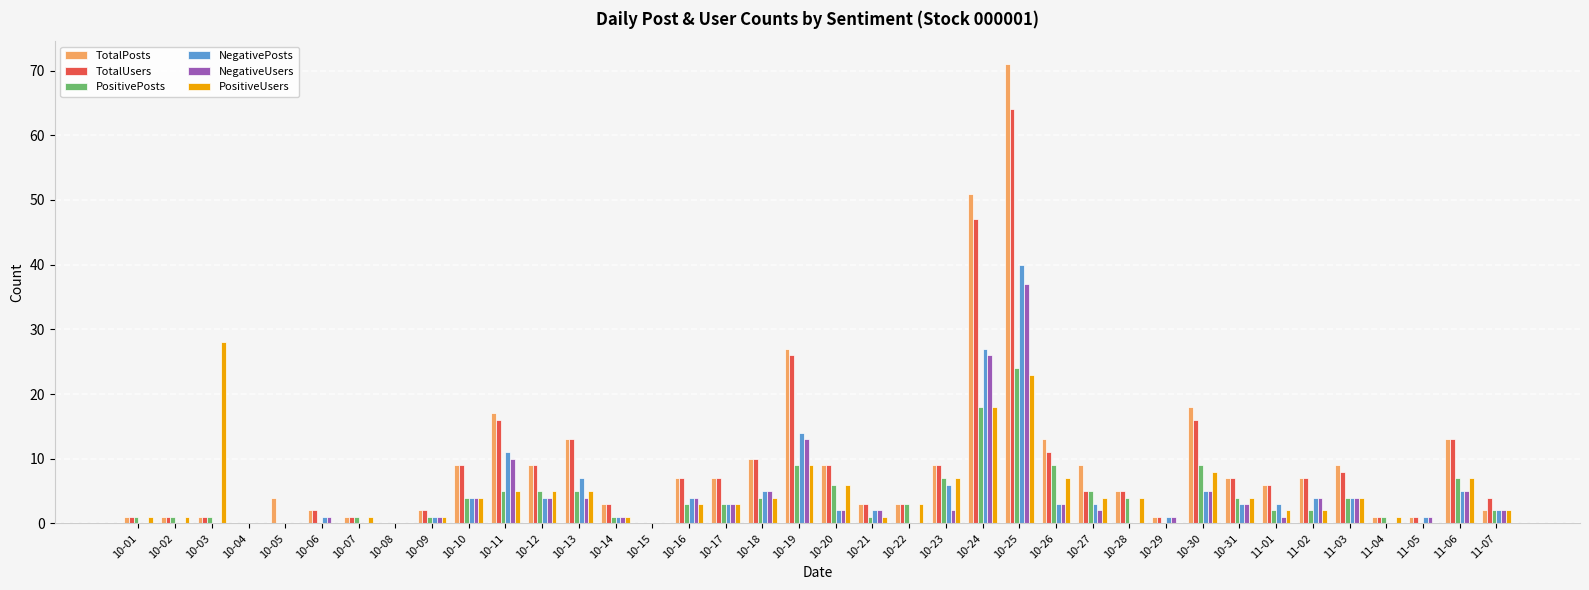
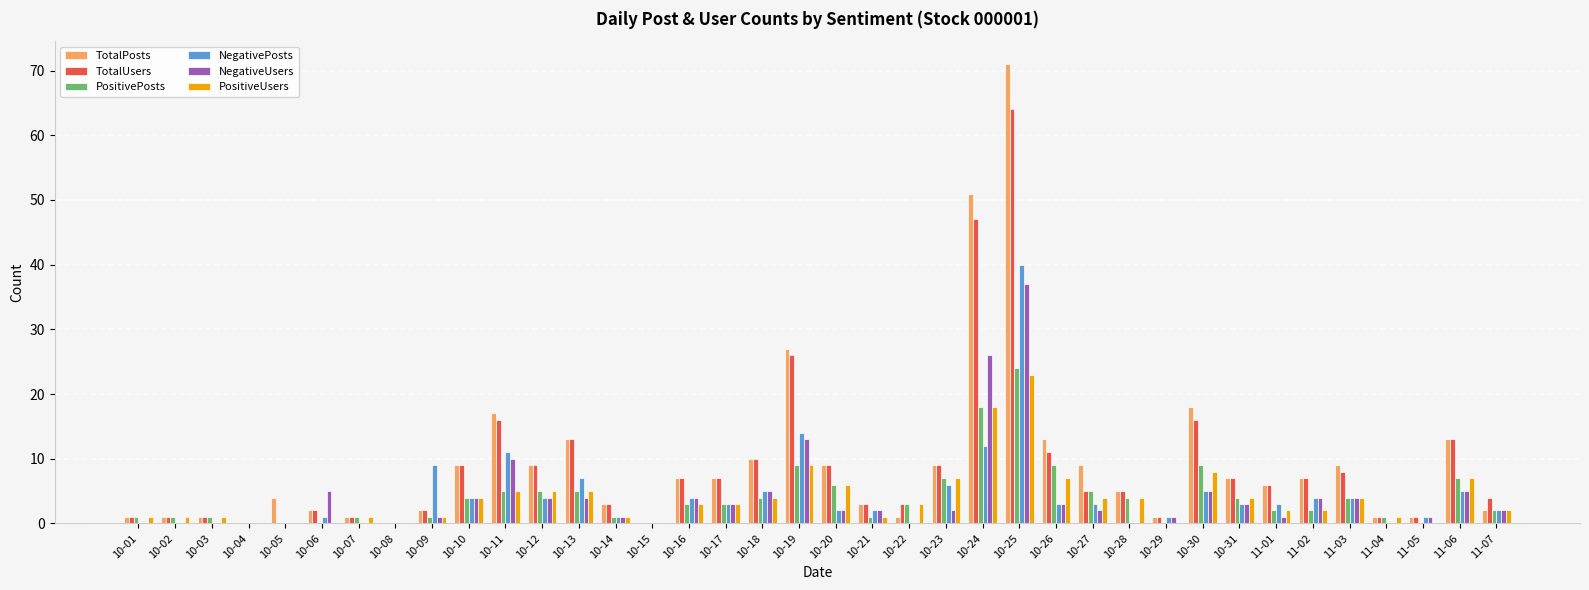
  {
    "TotalPosts": {
      "10-01": 1,
      "10-02": 1,
      "10-03": 1,
      "10-04": 0,
      "10-05": 4,
      "10-06": 2,
      "10-07": 1,
      "10-08": 0,
      "10-09": 2,
      "10-10": 9,
      "10-11": 17,
      "10-12": 9,
      "10-13": 13,
      "10-14": 3,
      "10-15": 0,
      "10-16": 7,
      "10-17": 7,
      "10-18": 10,
      "10-19": 27,
      "10-20": 9,
      "10-21": 3,
-     "10-22": 3,
+     "10-22": 1,
      "10-23": 9,
      "10-24": 51,
      "10-25": 71,
      "10-26": 13,
      "10-27": 9,
      "10-28": 5,
      "10-29": 1,
      "10-30": 18,
      "10-31": 7,
      "11-01": 6,
      "11-02": 7,
      "11-03": 9,
      "11-04": 1,
      "11-05": 1,
      "11-06": 13,
      "11-07": 2
    },
    "NegativePosts": {
      "10-01": 0,
      "10-02": 0,
      "10-03": 0,
      "10-04": 0,
      "10-05": 0,
      "10-06": 1,
      "10-07": 0,
      "10-08": 0,
-     "10-09": 1,
+     "10-09": 9,
      "10-10": 4,
      "10-11": 11,
      "10-12": 4,
      "10-13": 7,
      "10-14": 1,
      "10-15": 0,
      "10-16": 4,
      "10-17": 3,
      "10-18": 5,
      "10-19": 14,
      "10-20": 2,
      "10-21": 2,
      "10-22": 0,
      "10-23": 6,
-     "10-24": 27,
+     "10-24": 12,
      "10-25": 40,
      "10-26": 3,
      "10-27": 3,
      "10-28": 0,
      "10-29": 1,
      "10-30": 5,
      "10-31": 3,
      "11-01": 3,
      "11-02": 4,
      "11-03": 4,
      "11-04": 0,
      "11-05": 1,
      "11-06": 5,
      "11-07": 2
    },
    "NegativeUsers": {
      "10-01": 0,
      "10-02": 0,
      "10-03": 0,
      "10-04": 0,
      "10-05": 0,
-     "10-06": 1,
+     "10-06": 5,
      "10-07": 0,
      "10-08": 0,
      "10-09": 1,
      "10-10": 4,
      "10-11": 10,
      "10-12": 4,
      "10-13": 4,
      "10-14": 1,
      "10-15": 0,
      "10-16": 4,
      "10-17": 3,
      "10-18": 5,
      "10-19": 13,
      "10-20": 2,
      "10-21": 2,
      "10-22": 0,
      "10-23": 2,
      "10-24": 26,
      "10-25": 37,
      "10-26": 3,
      "10-27": 2,
      "10-28": 0,
      "10-29": 1,
      "10-30": 5,
      "10-31": 3,
      "11-01": 1,
      "11-02": 4,
      "11-03": 4,
      "11-04": 0,
      "11-05": 1,
      "11-06": 5,
      "11-07": 2
    },
    "PositiveUsers": {
      "10-01": 1,
      "10-02": 1,
-     "10-03": 28,
+     "10-03": 1,
      "10-04": 0,
      "10-05": 0,
      "10-06": 0,
      "10-07": 1,
      "10-08": 0,
      "10-09": 1,
      "10-10": 4,
      "10-11": 5,
      "10-12": 5,
      "10-13": 5,
      "10-14": 1,
      "10-15": 0,
      "10-16": 3,
      "10-17": 3,
      "10-18": 4,
      "10-19": 9,
      "10-20": 6,
      "10-21": 1,
      "10-22": 3,
      "10-23": 7,
      "10-24": 18,
      "10-25": 23,
      "10-26": 7,
      "10-27": 4,
      "10-28": 4,
      "10-29": 0,
      "10-30": 8,
      "10-31": 4,
      "11-01": 2,
      "11-02": 2,
      "11-03": 4,
      "11-04": 1,
      "11-05": 0,
      "11-06": 7,
      "11-07": 2
    }
  }
